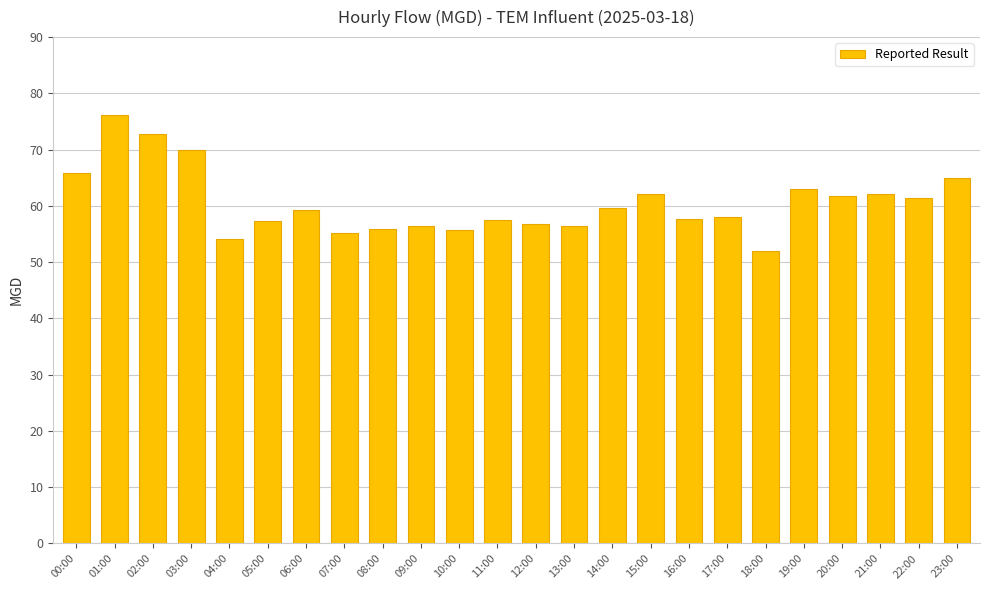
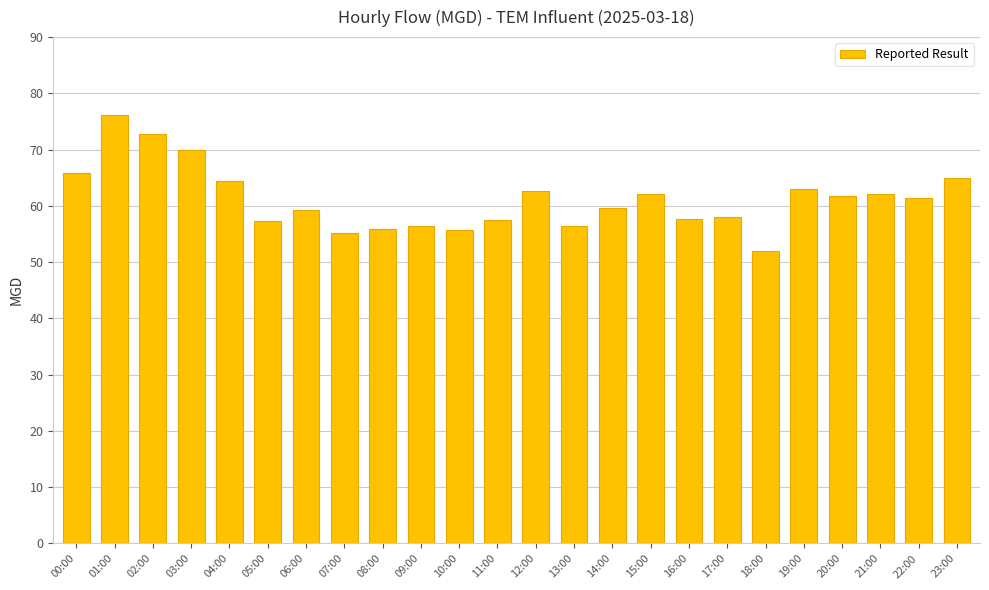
  {
    "00:00": 66,
    "01:00": 76,
    "02:00": 73,
    "03:00": 70,
-   "04:00": 54,
+   "04:00": 65,
    "05:00": 57,
    "06:00": 59,
    "07:00": 55,
    "08:00": 56,
    "09:00": 56,
    "10:00": 56,
    "11:00": 58,
-   "12:00": 57,
+   "12:00": 63,
    "13:00": 56,
    "14:00": 60,
    "15:00": 62,
    "16:00": 58,
    "17:00": 58,
    "18:00": 52,
    "19:00": 63,
    "20:00": 62,
    "21:00": 62,
    "22:00": 61,
    "23:00": 65
  }
